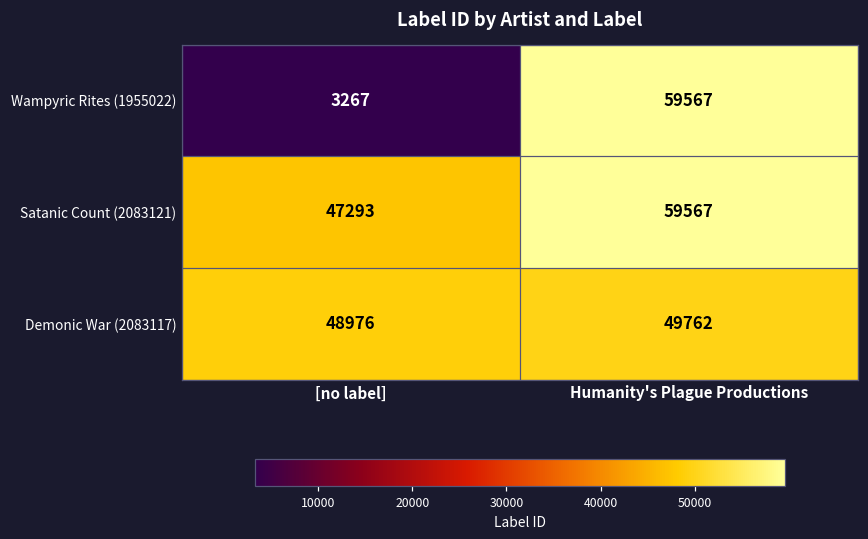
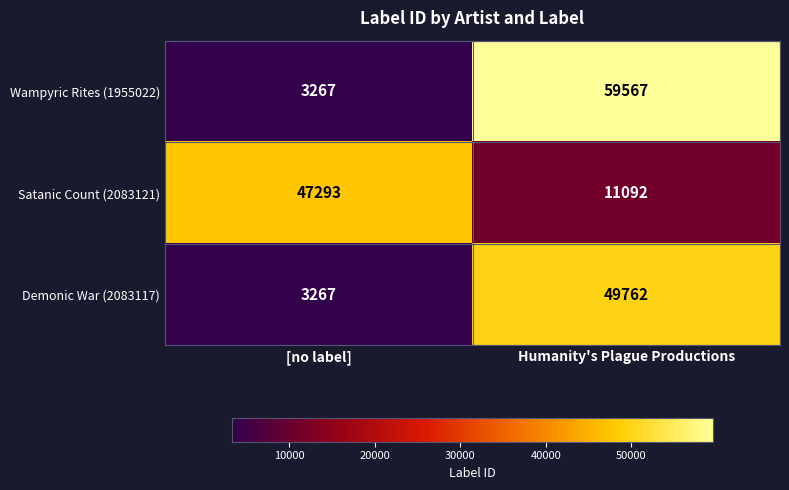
  {
    "Wampyric Rites (1955022)": {
      "[no label]": 3267,
      "Humanity's Plague Productions": 59567
    },
    "Satanic Count (2083121)": {
      "[no label]": 47293,
-     "Humanity's Plague Productions": 59567
+     "Humanity's Plague Productions": 11092
    },
    "Demonic War (2083117)": {
-     "[no label]": 48976,
+     "[no label]": 3267,
      "Humanity's Plague Productions": 49762
    }
  }
